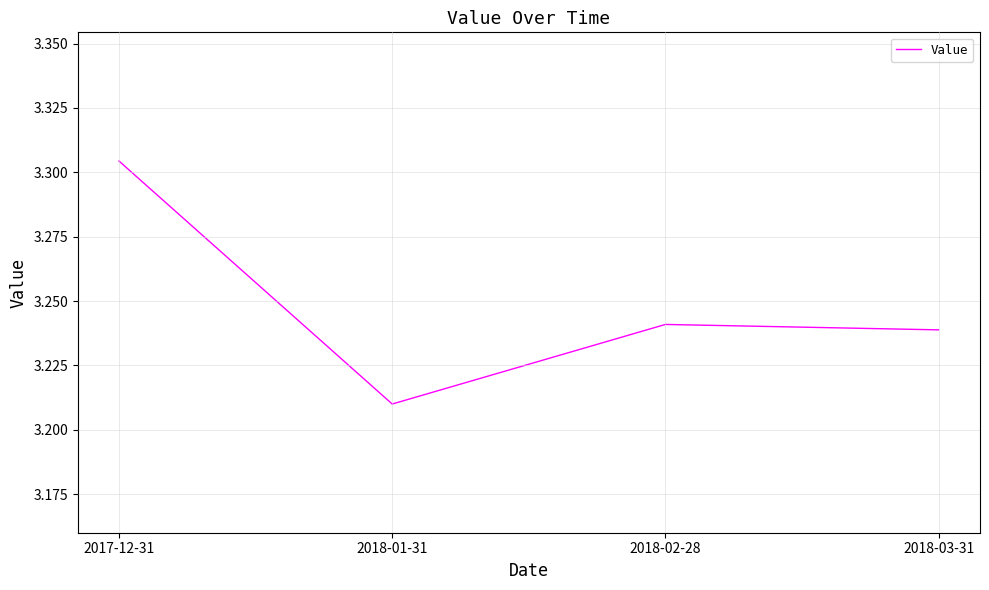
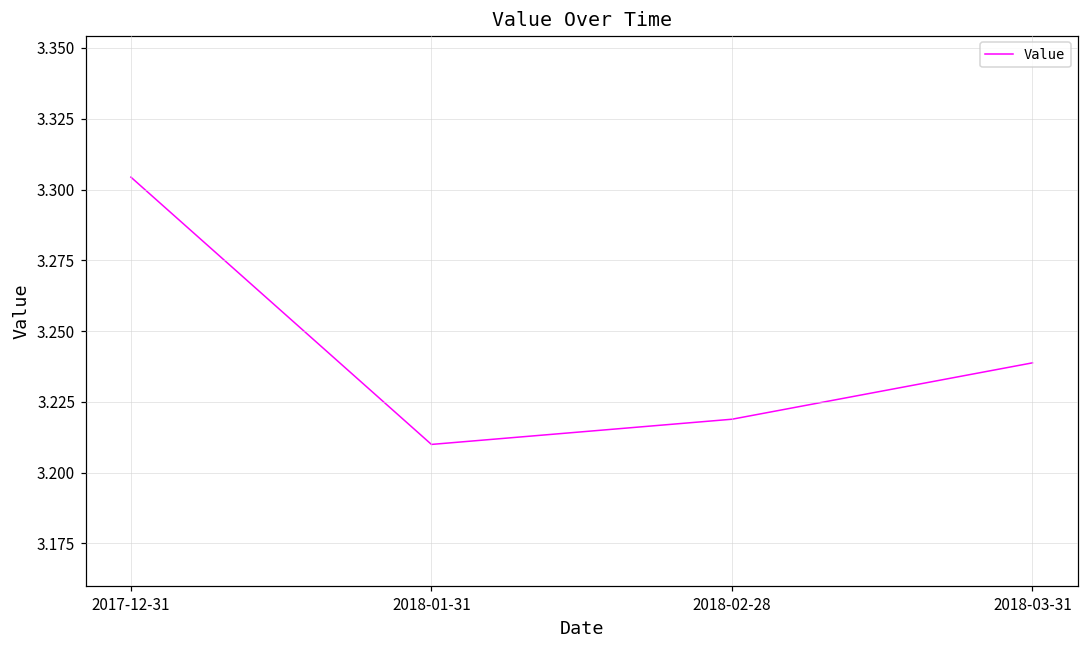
  {
    "2017-12-31": 3.304,
    "2018-01-31": 3.210,
-   "2018-02-28": 3.241,
+   "2018-02-28": 3.219,
    "2018-03-31": 3.239
  }
